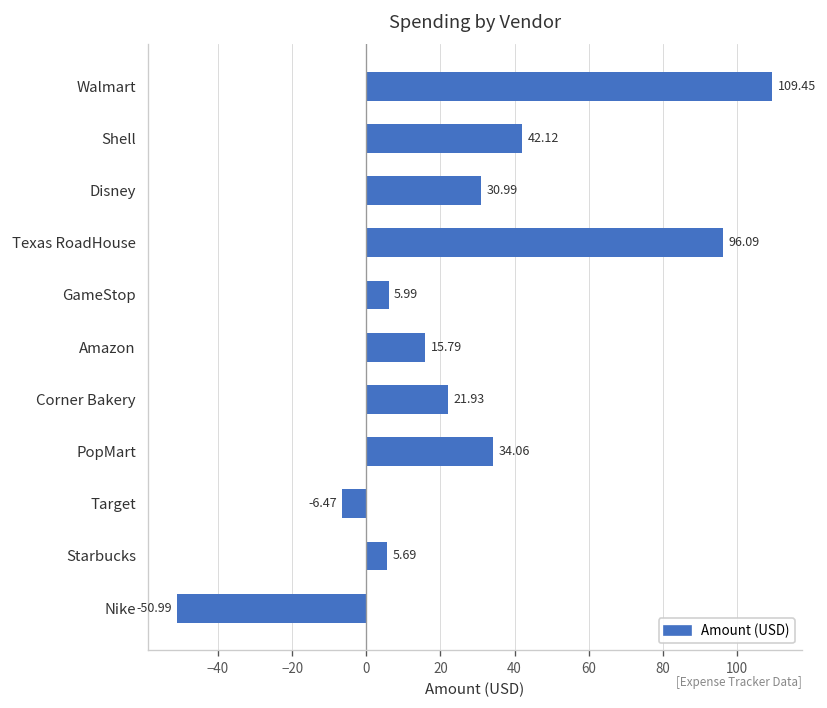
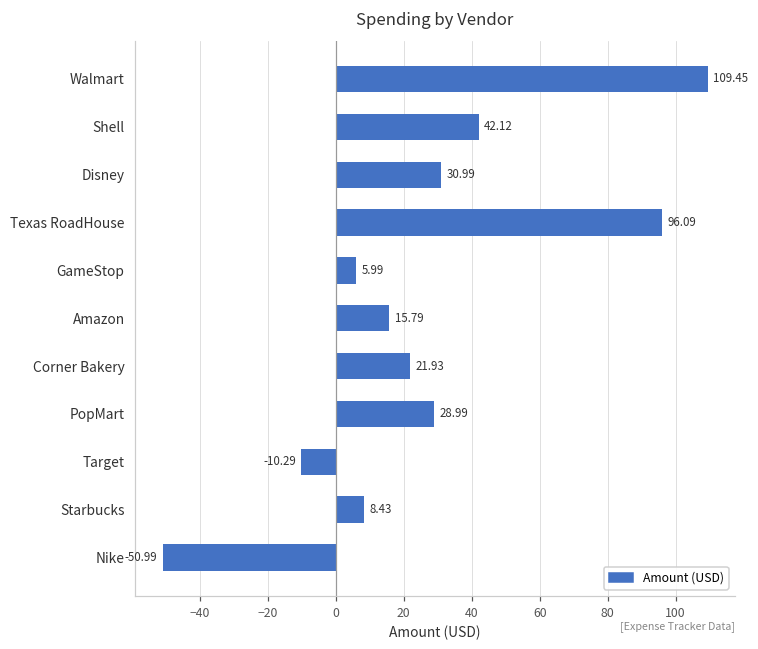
  {
    "Walmart": 109.45,
    "Shell": 42.12,
    "Disney": 30.99,
    "Texas RoadHouse": 96.09,
    "GameStop": 5.99,
    "Amazon": 15.79,
    "Corner Bakery": 21.93,
-   "PopMart": 34.06,
-   "Target": -6.47,
-   "Starbucks": 5.69,
+   "PopMart": 28.99,
+   "Target": -10.29,
+   "Starbucks": 8.43,
    "Nike": -50.99
  }
